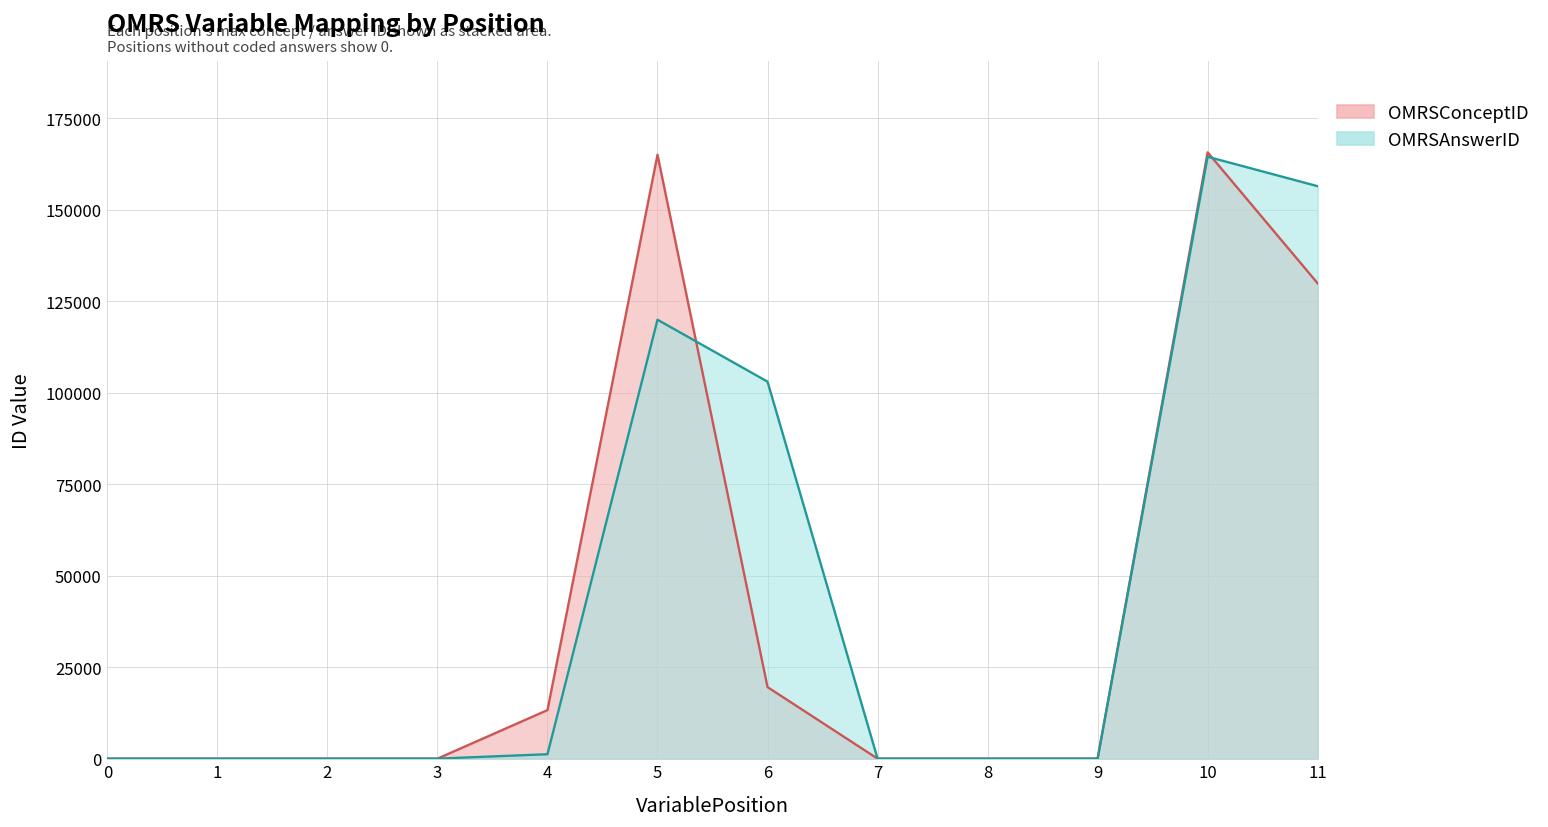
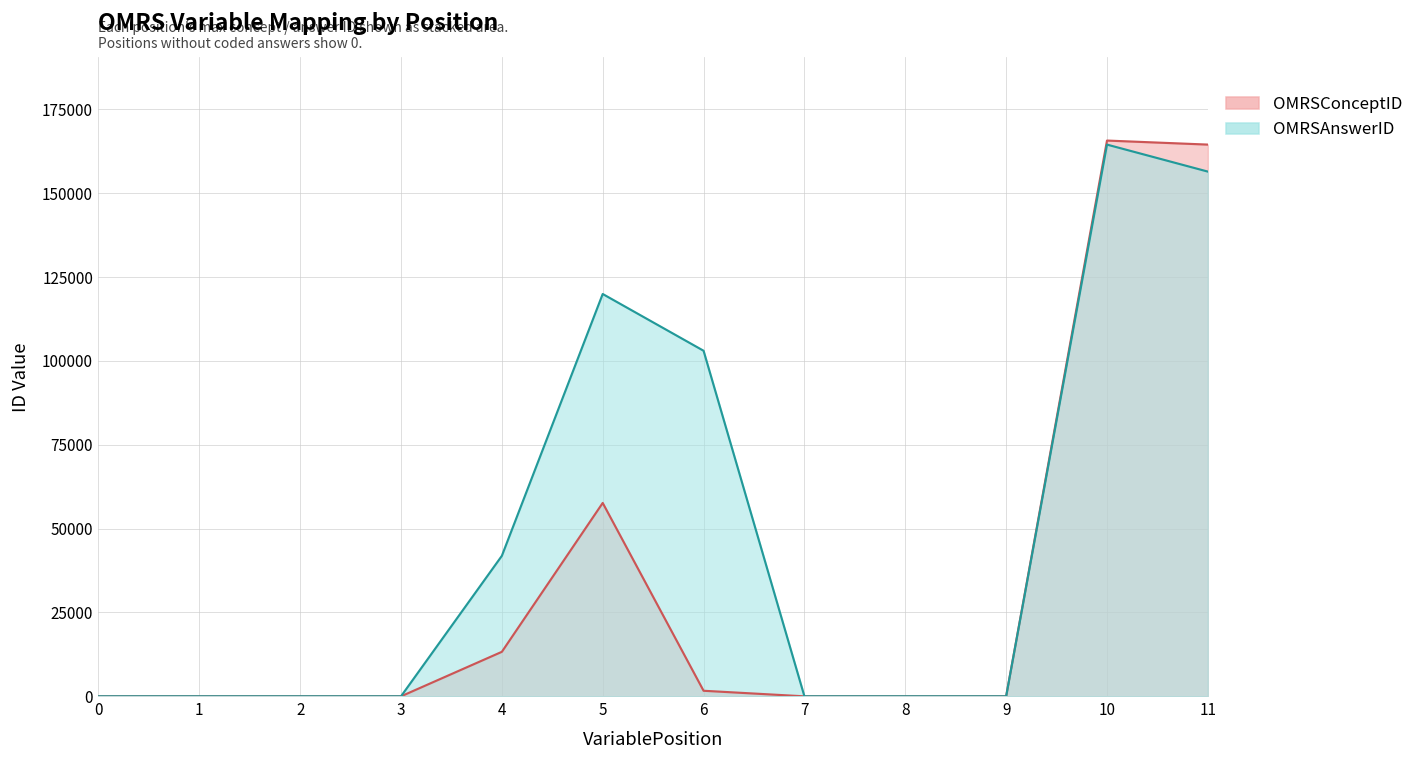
  {
    "OMRSConceptID": {
      "4": 13000,
-     "5": 165000,
-     "6": 20000,
+     "5": 58000,
+     "6": 2000,
      "10": 166000,
-     "11": 130000
+     "11": 165000
    },
    "OMRSAnswerID": {
-     "4": 1000,
+     "4": 42000,
      "5": 120000,
      "6": 103000,
      "10": 165000,
      "11": 156000
    }
  }
